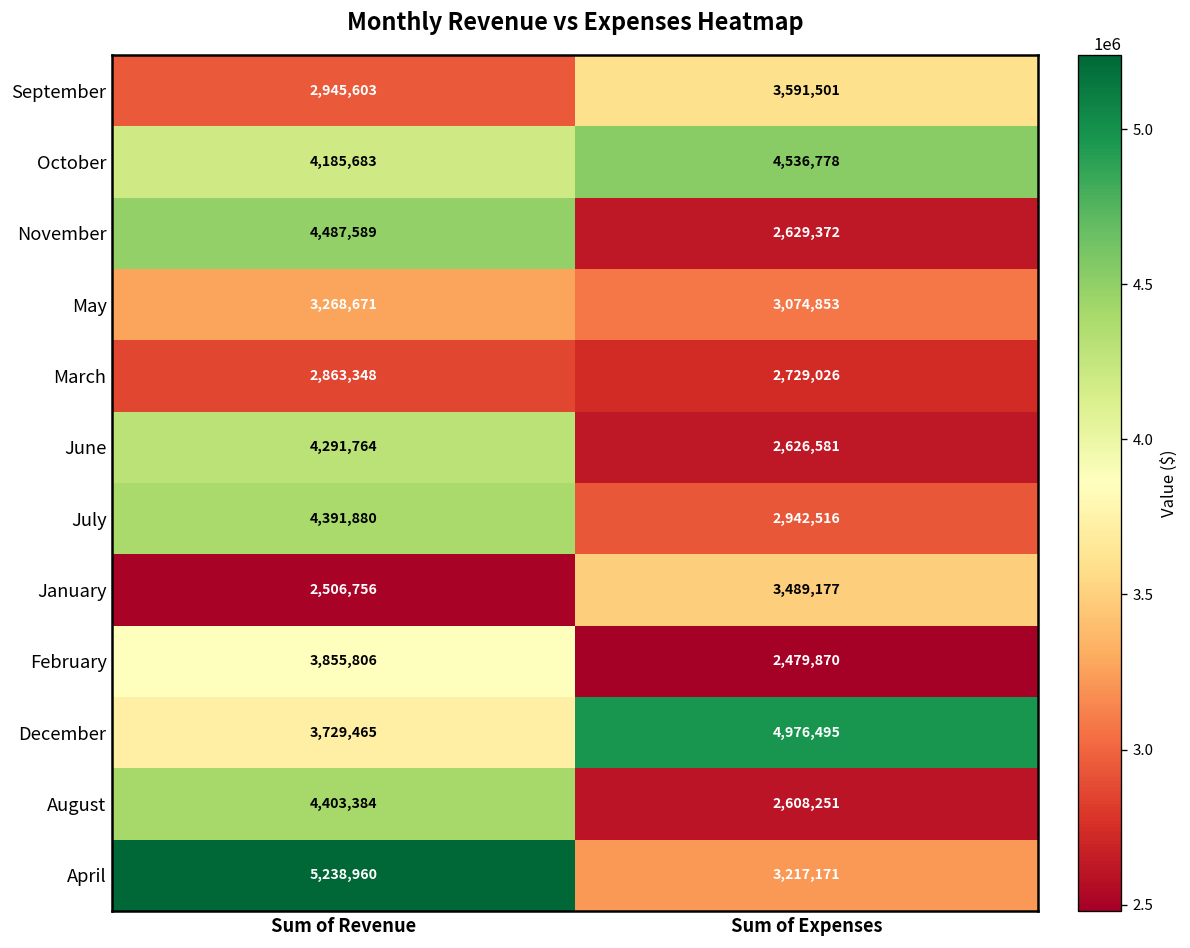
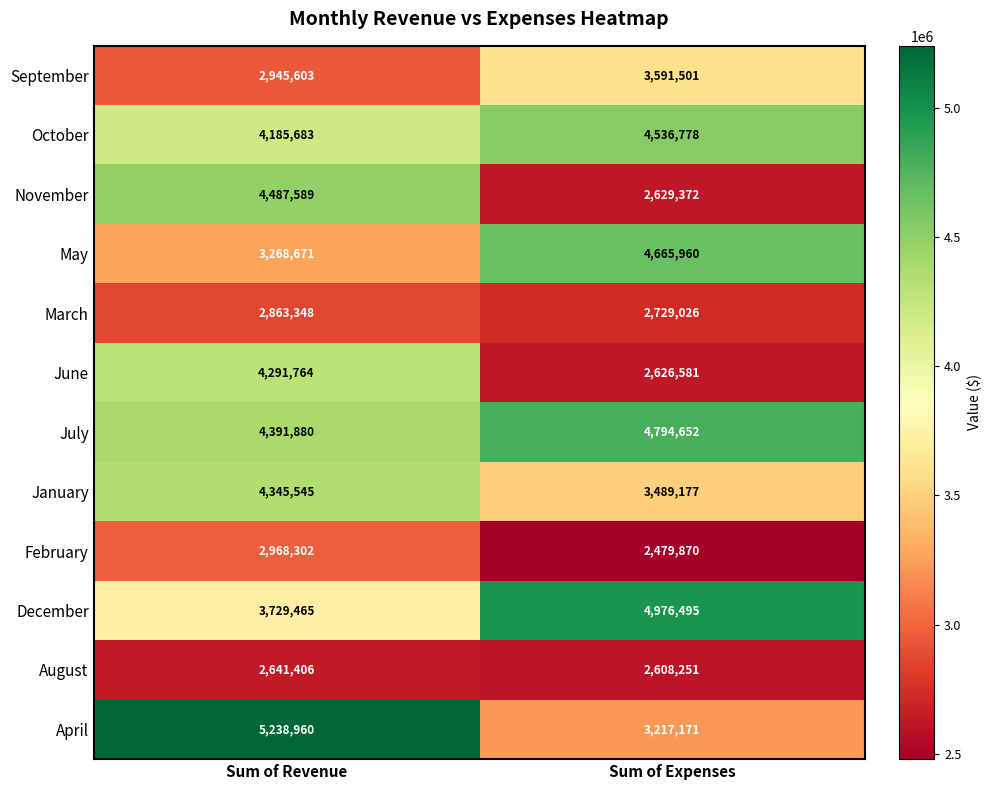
  {
    "September": {
      "Sum of Revenue": "2,945,603",
      "Sum of Expenses": "3,591,501"
    },
    "October": {
      "Sum of Revenue": "4,185,683",
      "Sum of Expenses": "4,536,778"
    },
    "November": {
      "Sum of Revenue": "4,487,589",
      "Sum of Expenses": "2,629,372"
    },
    "May": {
      "Sum of Revenue": "3,268,671",
-     "Sum of Expenses": "3,074,853"
+     "Sum of Expenses": "4,665,960"
    },
    "March": {
      "Sum of Revenue": "2,863,348",
      "Sum of Expenses": "2,729,026"
    },
    "June": {
      "Sum of Revenue": "4,291,764",
      "Sum of Expenses": "2,626,581"
    },
    "July": {
      "Sum of Revenue": "4,391,880",
-     "Sum of Expenses": "2,942,516"
+     "Sum of Expenses": "4,794,652"
    },
    "January": {
-     "Sum of Revenue": "2,506,756",
+     "Sum of Revenue": "4,345,545",
      "Sum of Expenses": "3,489,177"
    },
    "February": {
-     "Sum of Revenue": "3,855,806",
+     "Sum of Revenue": "2,968,302",
      "Sum of Expenses": "2,479,870"
    },
    "December": {
      "Sum of Revenue": "3,729,465",
      "Sum of Expenses": "4,976,495"
    },
    "August": {
-     "Sum of Revenue": "4,403,384",
+     "Sum of Revenue": "2,641,406",
      "Sum of Expenses": "2,608,251"
    },
    "April": {
      "Sum of Revenue": "5,238,960",
      "Sum of Expenses": "3,217,171"
    }
  }
